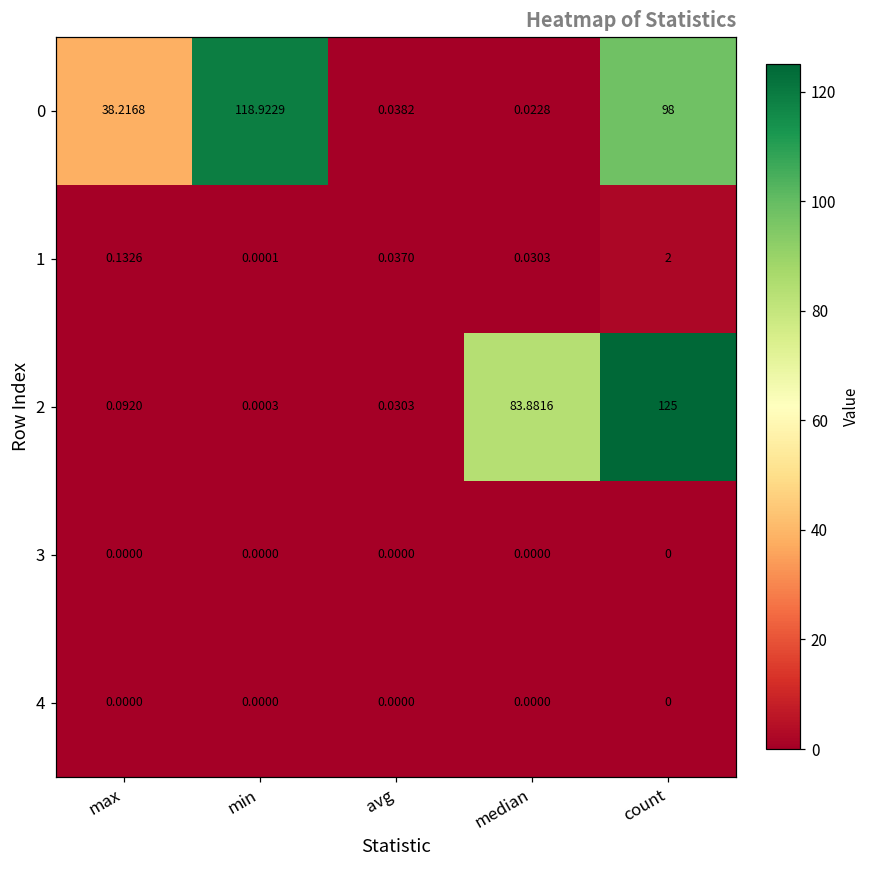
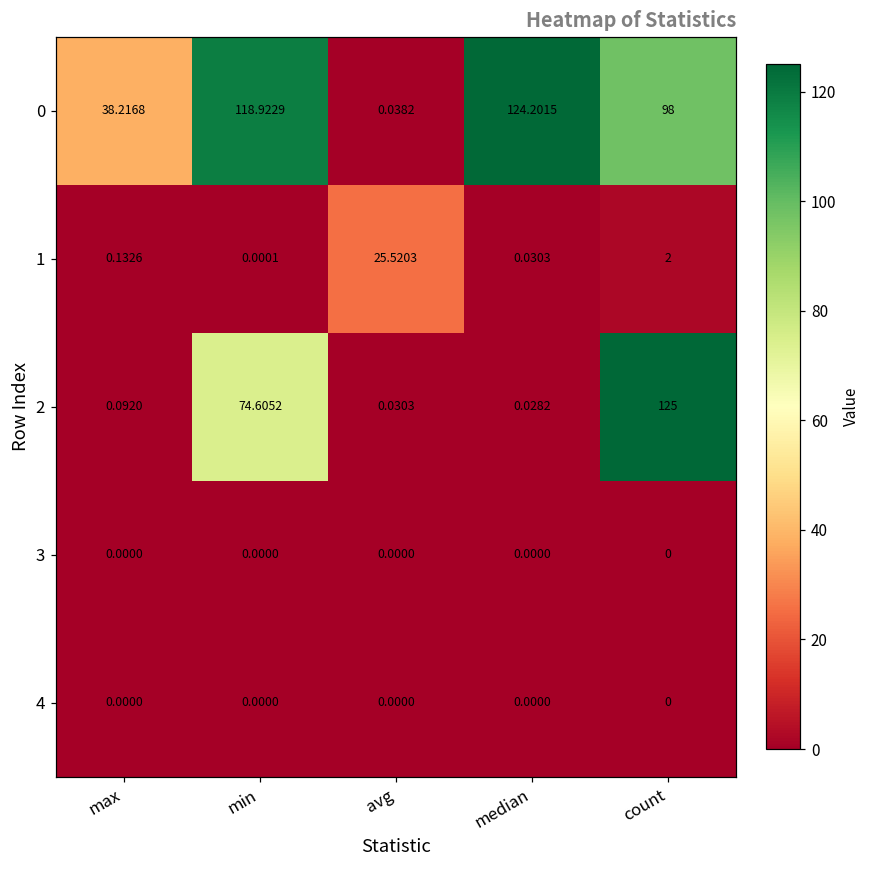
  {
    "0": {
      "max": 38.2168,
      "min": 118.9229,
      "avg": 0.0382,
-     "median": 0.0228,
+     "median": 124.2015,
      "count": 98
    },
    "1": {
      "max": 0.1326,
      "min": 0.0001,
-     "avg": 0.0370,
+     "avg": 25.5203,
      "median": 0.0303,
      "count": 2
    },
    "2": {
      "max": 0.0920,
-     "min": 0.0003,
+     "min": 74.6052,
      "avg": 0.0303,
-     "median": 83.8816,
+     "median": 0.0282,
      "count": 125
    },
    "3": {
      "max": 0.0000,
      "min": 0.0000,
      "avg": 0.0000,
      "median": 0.0000,
      "count": 0
    },
    "4": {
      "max": 0.0000,
      "min": 0.0000,
      "avg": 0.0000,
      "median": 0.0000,
      "count": 0
    }
  }
